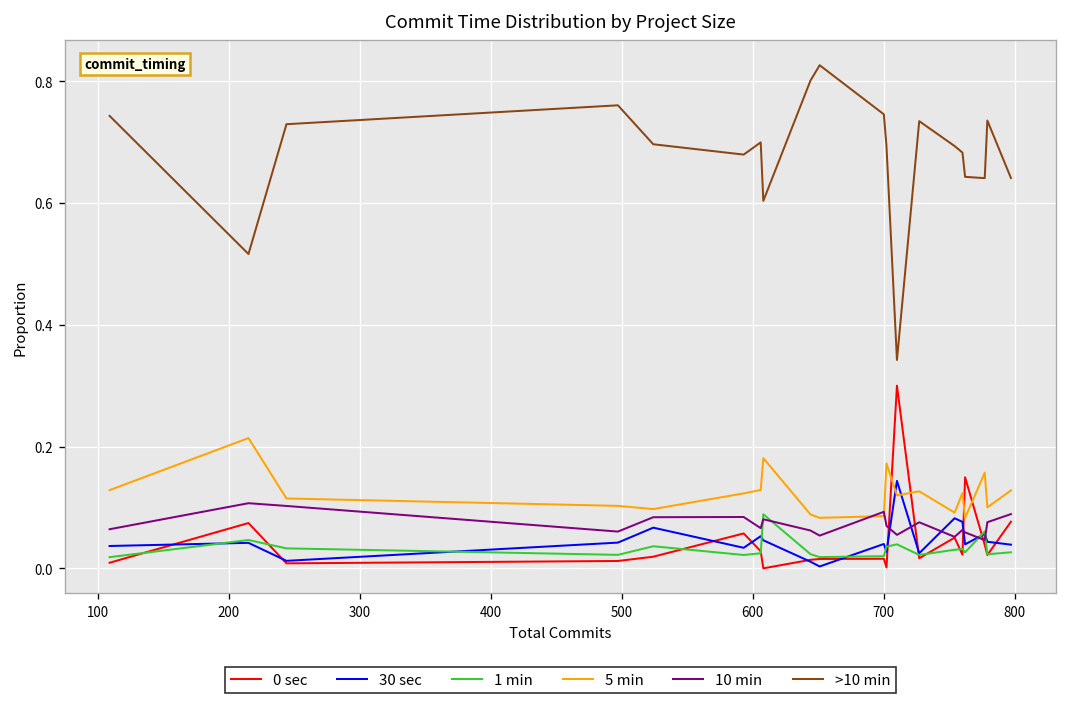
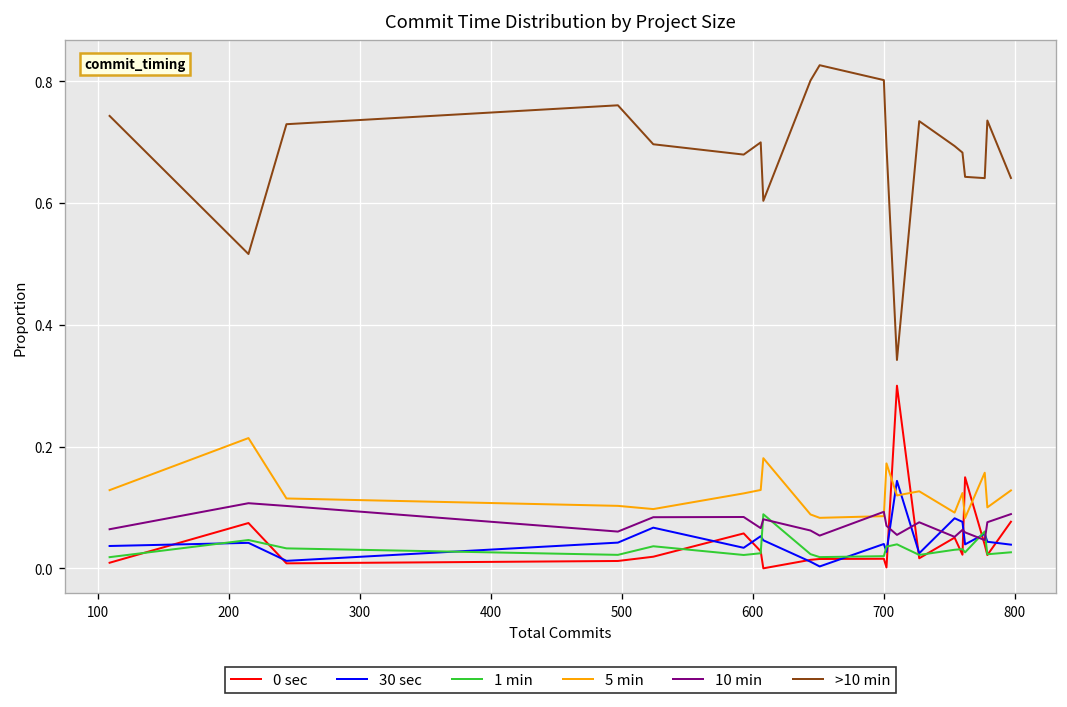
  {
    "30 sec": {
      "700": 0.04
    },
    "5 min": {
      "700": 0.09
    },
    "10 min": {
      "700": 0.09
    },
    ">10 min": {
-     "700": 0.75
+     "700": 0.80
    }
  }
